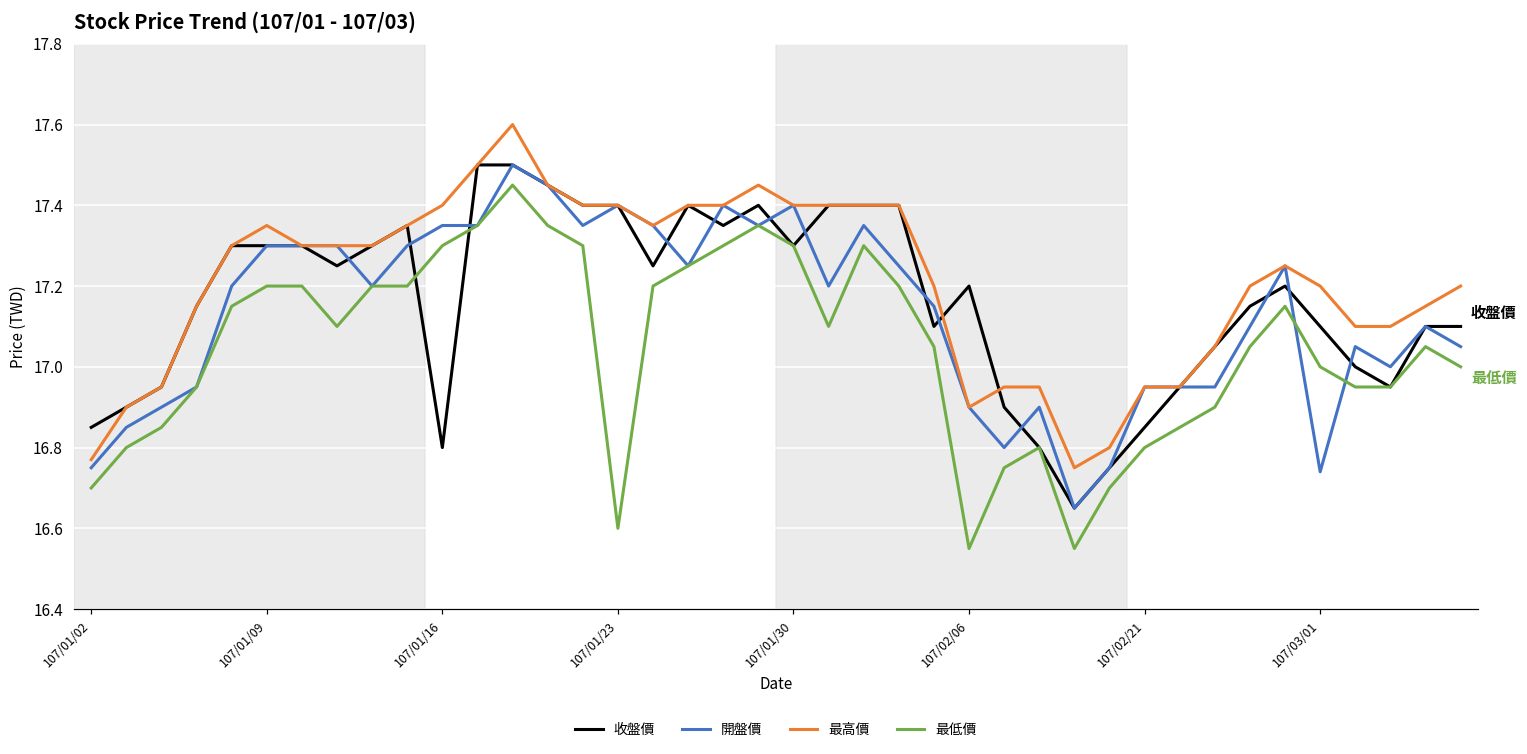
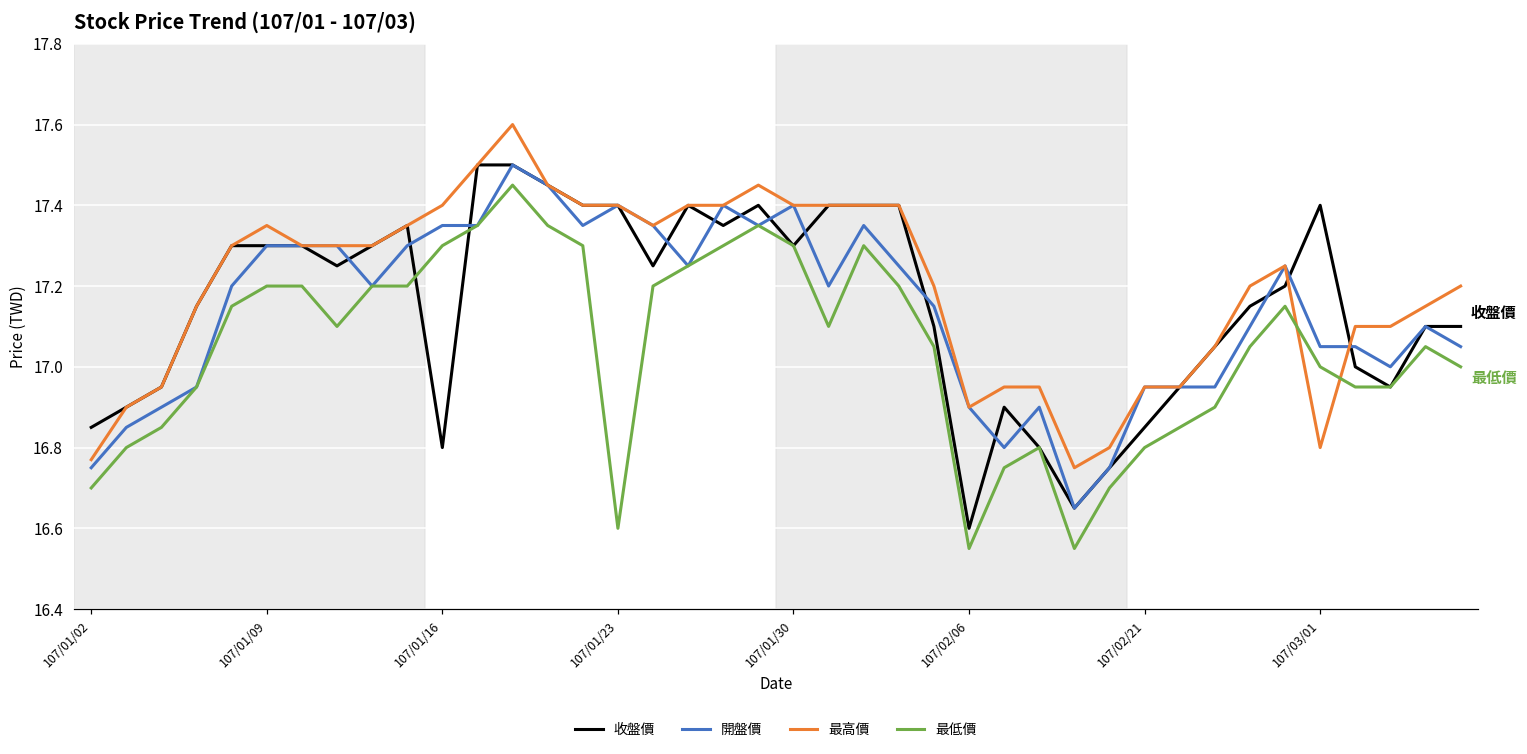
  {
    "收盤價": {
      "107/01/02": 16.85,
      "107/01/16": 16.8,
-     "107/02/06": 17.2,
+     "107/02/06": 16.6,
      "107/02/21": 16.85,
-     "107/03/01": 17.1
+     "107/03/01": 17.4
    },
    "開盤價": {
      "107/01/02": 16.75,
      "107/01/16": 17.35,
-     "107/03/01": 16.74
+     "107/03/01": 17.05
    },
    "最高價": {
      "107/01/02": 16.77,
      "107/01/09": 17.35,
      "107/01/16": 17.4,
-     "107/03/01": 17.2
+     "107/03/01": 16.8
    },
    "最低價": {
      "107/01/02": 16.70,
      "107/01/09": 17.20,
      "107/01/16": 17.30,
      "107/01/23": 16.60,
      "107/02/06": 16.55,
      "107/02/21": 16.80,
      "107/03/01": 17.00
    }
  }
